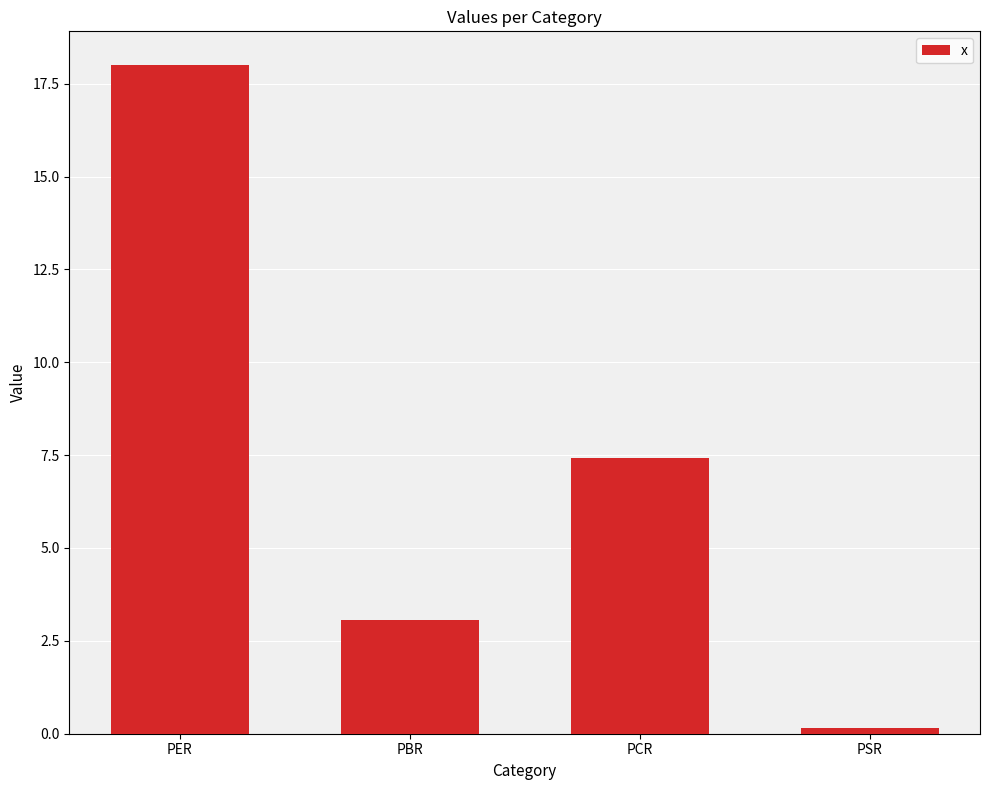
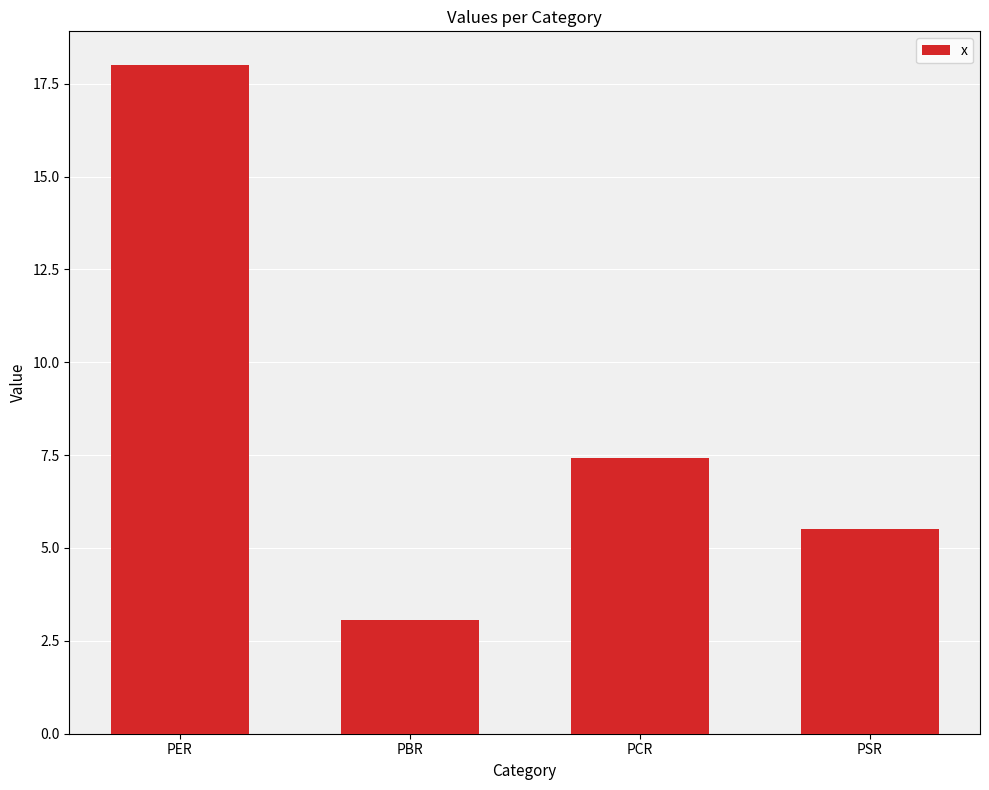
  {
    "PER": 18.0,
    "PBR": 3.1,
    "PCR": 7.4,
-   "PSR": 0.2
+   "PSR": 5.5
  }
